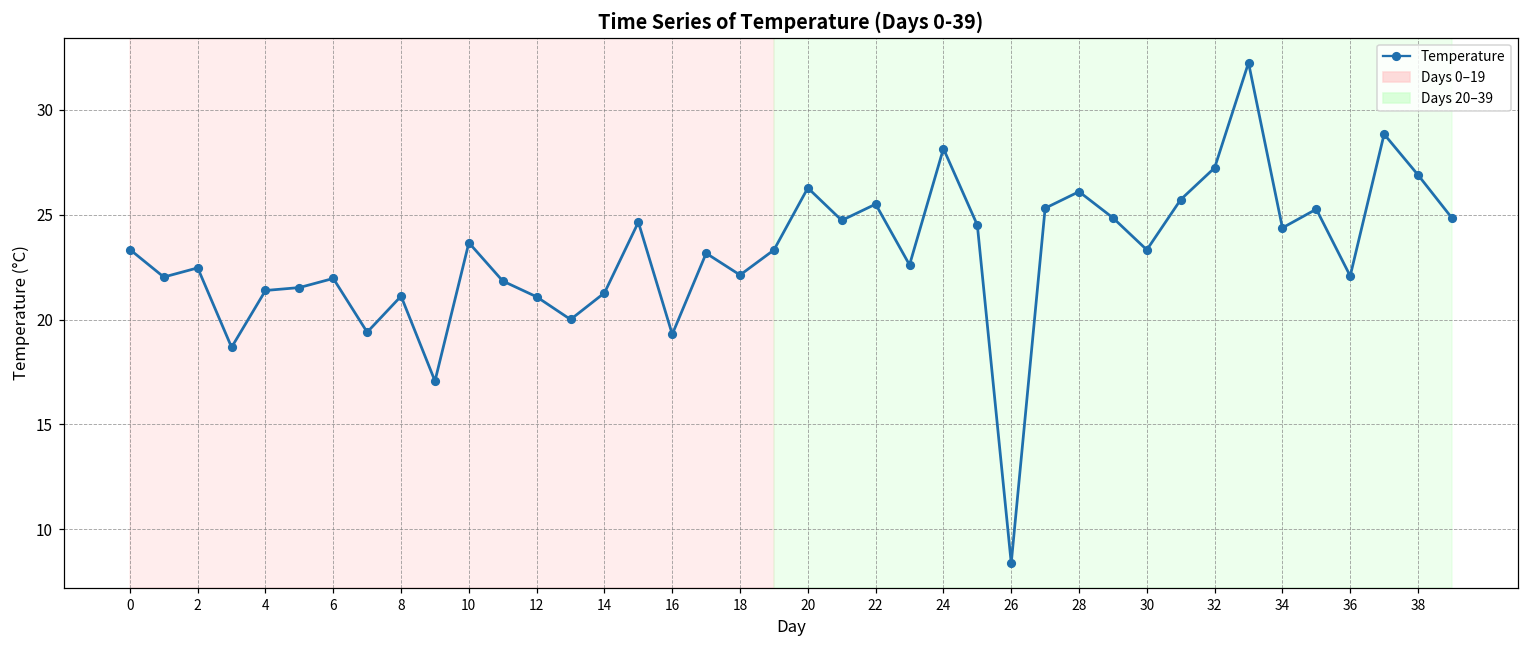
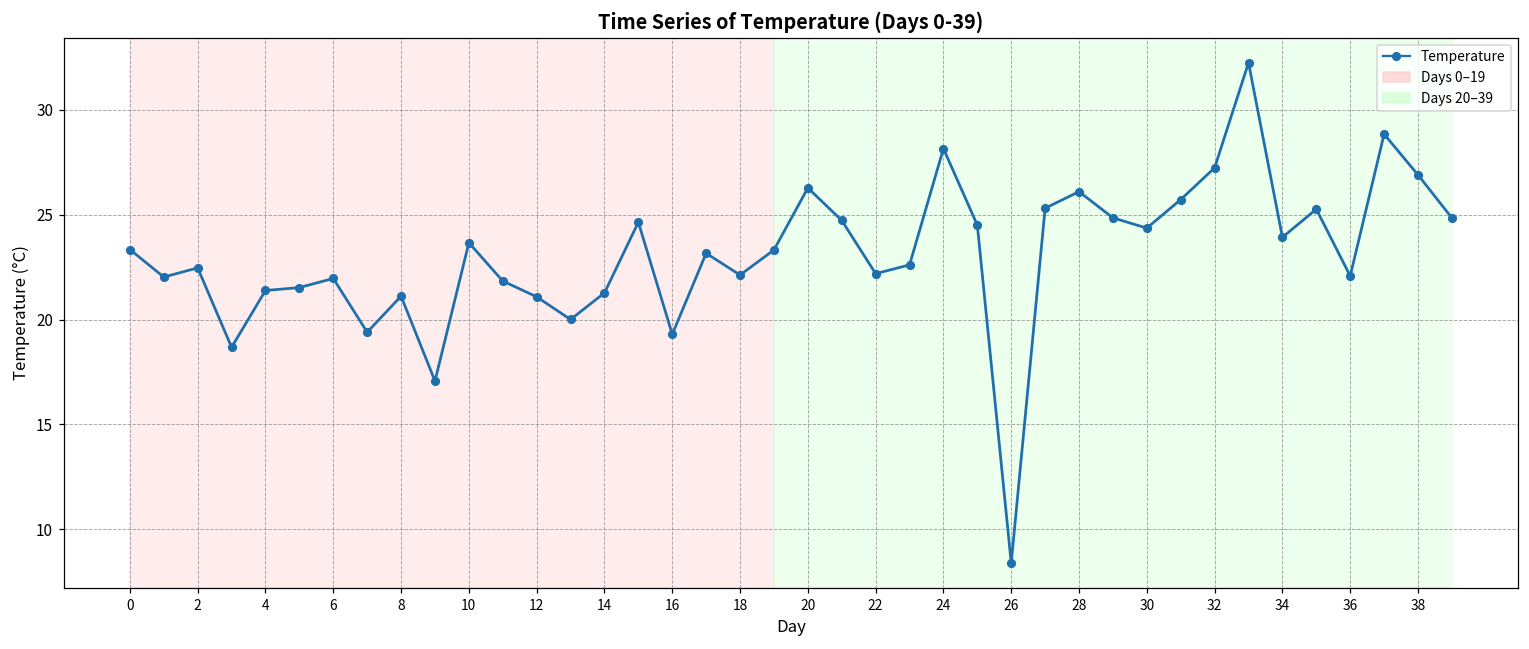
  {
    "0": 23.3,
    "2": 22.5,
    "4": 21.4,
    "6": 22.0,
    "8": 21.1,
    "10": 23.7,
    "12": 21.1,
    "14": 21.3,
    "16": 19.3,
    "18": 22.1,
    "20": 26.3,
-   "22": 25.5,
+   "22": 22.2,
    "24": 28.1,
    "26": 8.4,
    "28": 26.1,
-   "30": 23.3,
+   "30": 24.4,
    "32": 27.2,
-   "34": 24.4,
+   "34": 23.9,
    "36": 22.1,
    "38": 26.9
  }
